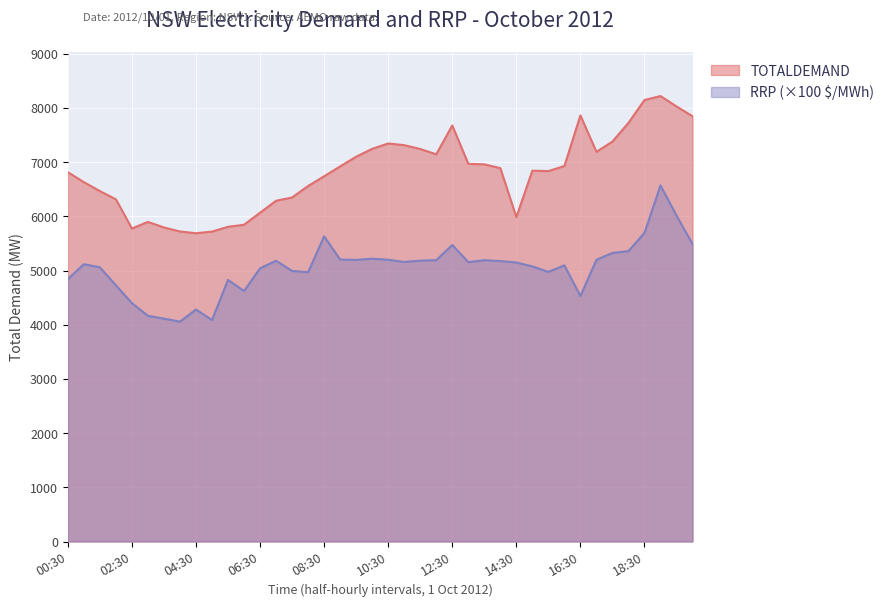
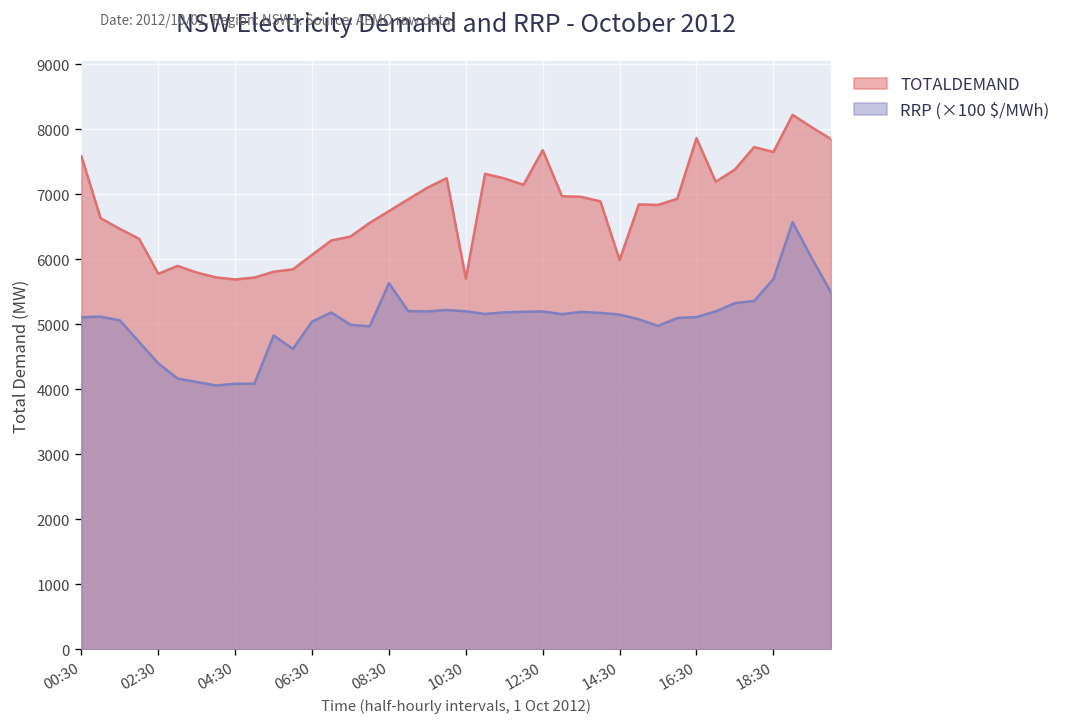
  {
    "TOTALDEMAND": {
-     "00:30": 6800,
+     "00:30": 7600,
      "02:30": 5800,
      "04:30": 5700,
      "06:30": 6100,
      "08:30": 6700,
-     "10:30": 7300,
+     "10:30": 5700,
      "12:30": 7700,
      "14:30": 6000,
      "16:30": 7900,
-     "18:30": 8100
+     "18:30": 7600
    },
    "RRP (×100 $/MWh)": {
-     "00:30": 4800,
+     "00:30": 5100,
      "02:30": 4400,
-     "04:30": 4300,
+     "04:30": 4100,
      "06:30": 5000,
      "08:30": 5600,
      "10:30": 5200,
-     "12:30": 5500,
+     "12:30": 5200,
      "14:30": 5100,
-     "16:30": 4500,
+     "16:30": 5100,
      "18:30": 5700
    }
  }
